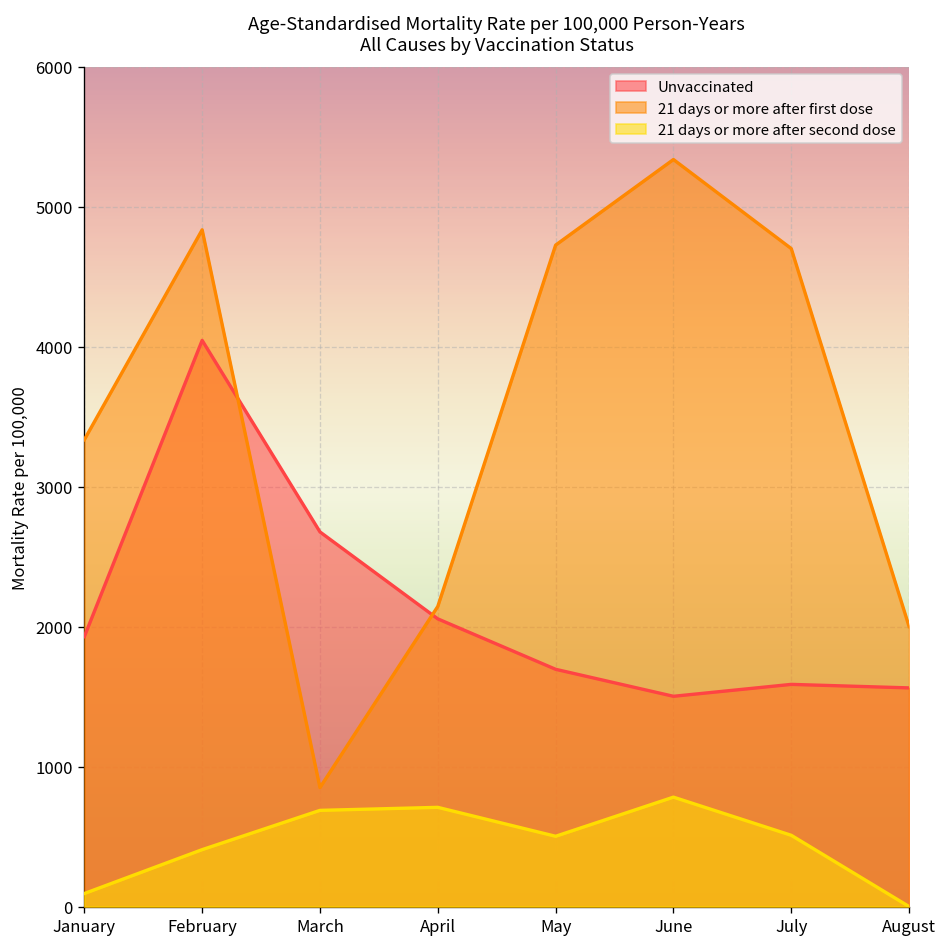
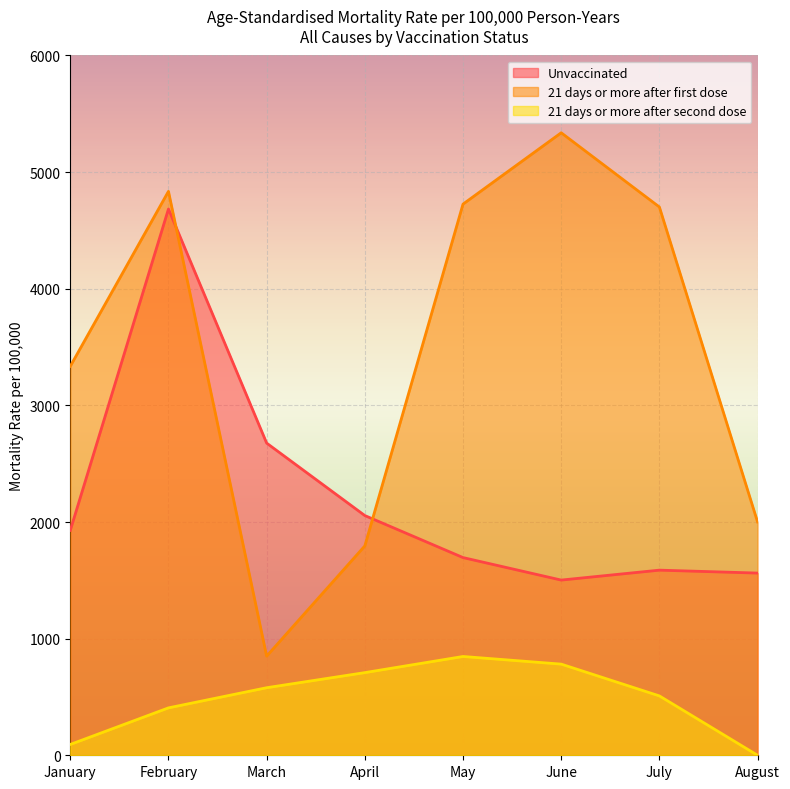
  {
    "Unvaccinated": {
      "January": 1930,
-     "February": 4050,
+     "February": 4680,
      "March": 2680,
      "April": 2060,
      "May": 1700,
      "June": 1500,
      "July": 1590,
      "August": 1560
    },
    "21 days or more after first dose": {
      "January": 3340,
      "February": 4840,
      "March": 850,
-     "April": 2140,
+     "April": 1800,
      "May": 4730,
      "June": 5340,
      "July": 4700,
      "August": 2000
    },
    "21 days or more after second dose": {
      "January": 90,
      "February": 410,
-     "March": 690,
+     "March": 580,
      "April": 710,
-     "May": 500,
+     "May": 850,
      "June": 780,
      "July": 510,
      "August": 0
    }
  }
